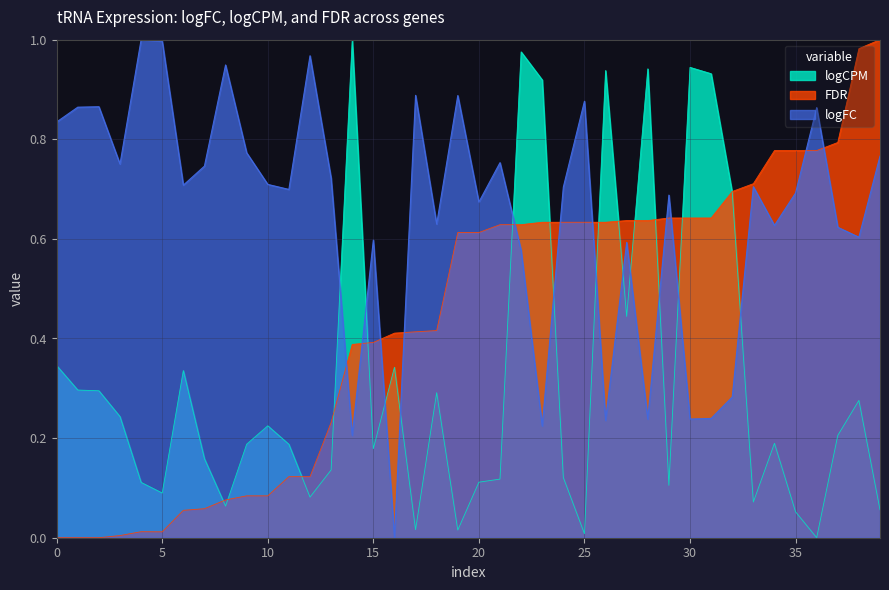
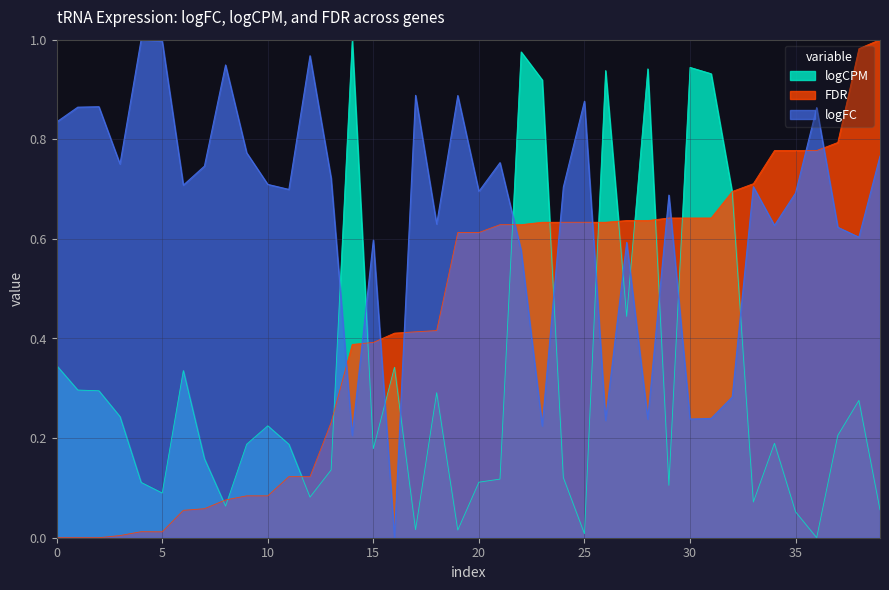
  {
    "logCPM": {
      "0": 0.35,
      "5": 0.09,
      "10": 0.22,
      "15": 0.18,
      "20": 0.11,
      "25": 0.01,
      "30": 0.94,
      "35": 0.05
    },
    "FDR": {
      "0": 0.00,
      "5": 0.01,
      "10": 0.08,
      "15": 0.39,
      "20": 0.61,
      "25": 0.63,
      "30": 0.64,
      "35": 0.78
    },
    "logFC": {
      "0": 0.83,
      "5": 1.00,
      "10": 0.71,
      "15": 0.60,
-     "20": 0.67,
+     "20": 0.70,
      "25": 0.88,
      "30": 0.24,
      "35": 0.69
    }
  }
